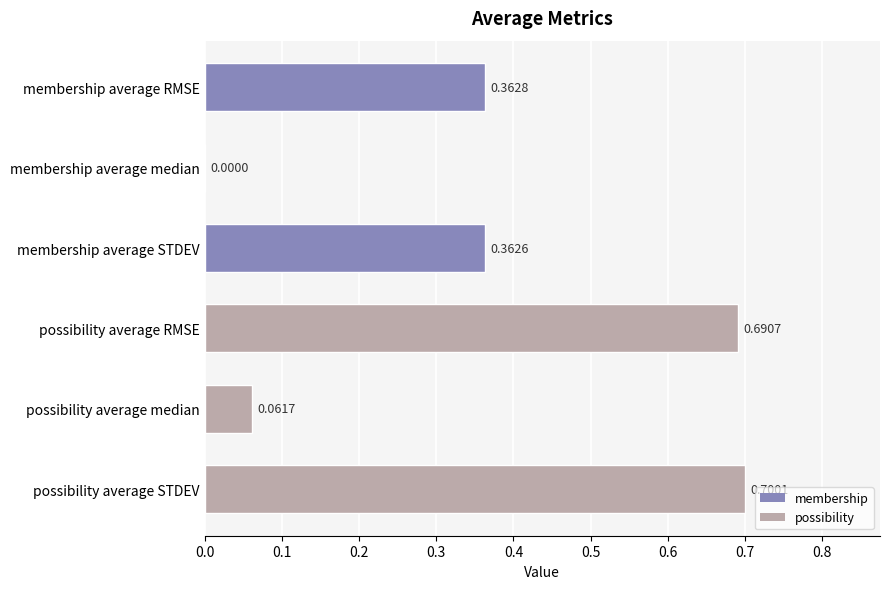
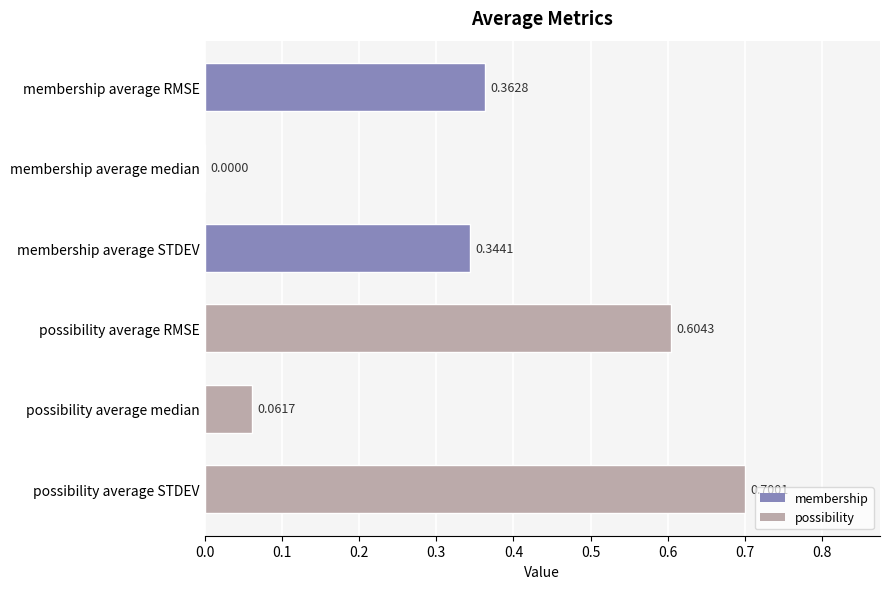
  {
    "membership average RMSE": 0.3628,
    "membership average median": 0.0000,
-   "membership average STDEV": 0.3626,
-   "possibility average RMSE": 0.6907,
+   "membership average STDEV": 0.3441,
+   "possibility average RMSE": 0.6043,
    "possibility average median": 0.0617
  }
